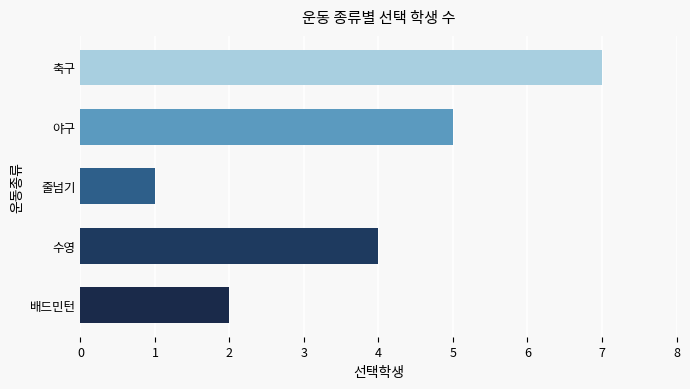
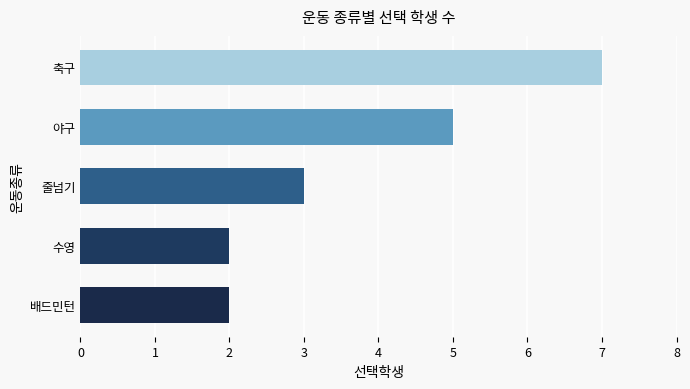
  {
    "축구": 7,
    "야구": 5,
-   "줄넘기": 1,
-   "수영": 4,
+   "줄넘기": 3,
+   "수영": 2,
    "배드민턴": 2
  }
